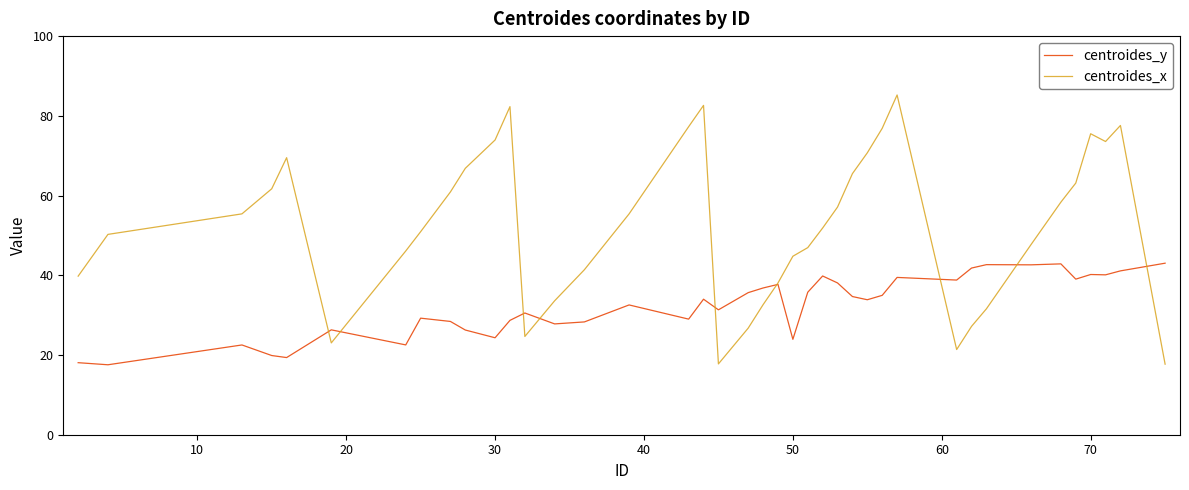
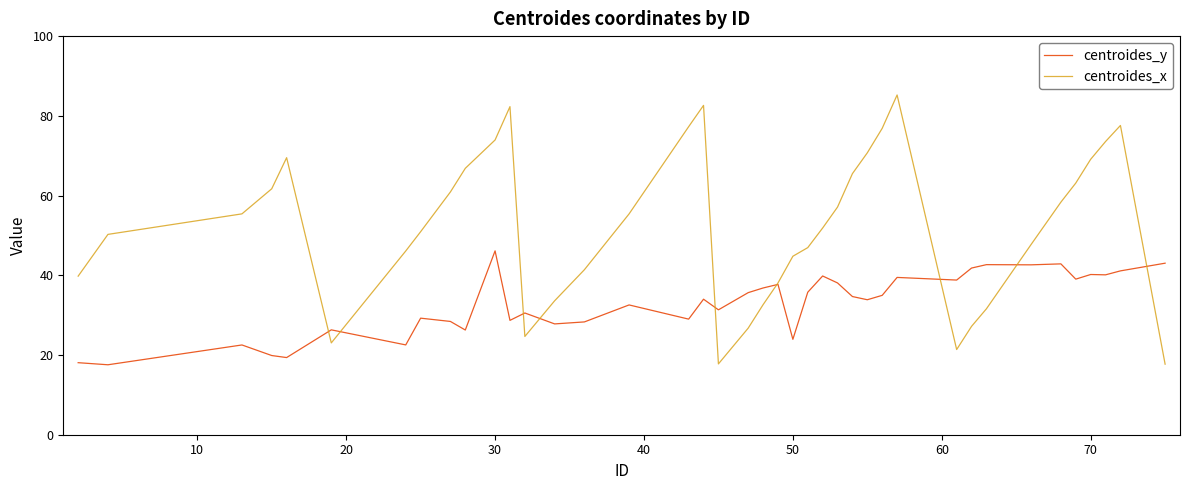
  {
    "centroides_y": {
-     "30": 24,
+     "30": 46,
      "50": 24,
      "70": 40
    },
    "centroides_x": {
      "30": 74,
      "50": 45,
-     "70": 76
+     "70": 69
    }
  }
